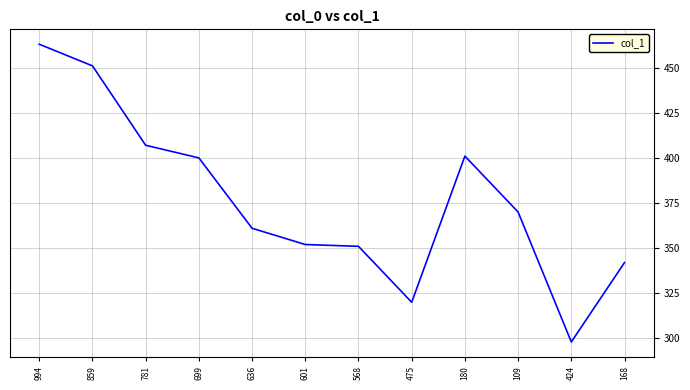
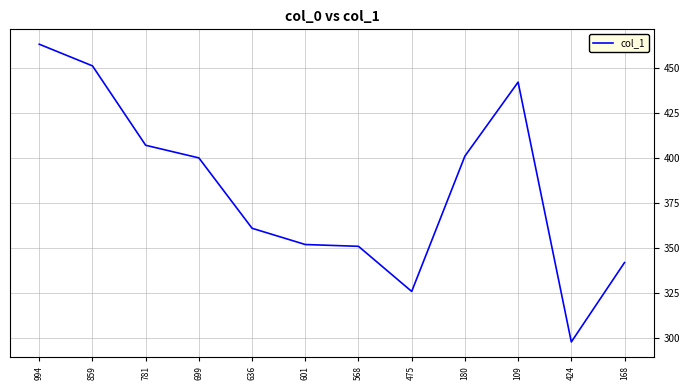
  {
    "994": 463,
    "859": 451,
    "781": 407,
    "699": 400,
    "636": 361,
    "601": 352,
    "568": 351,
-   "475": 320,
+   "475": 326,
    "180": 401,
-   "109": 370,
+   "109": 442,
    "424": 298,
    "168": 342
  }
